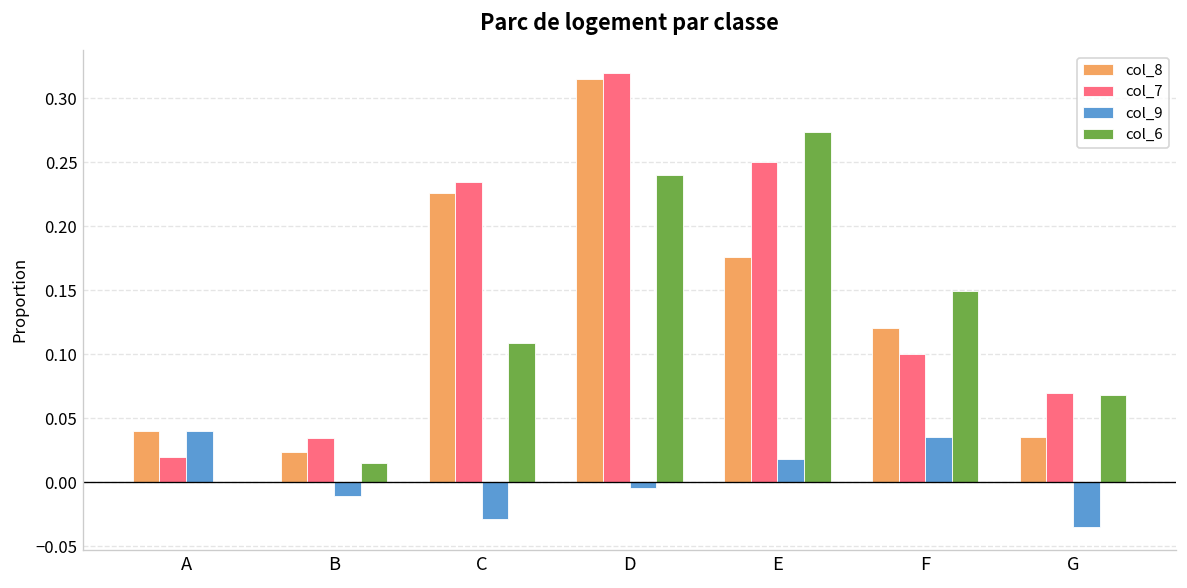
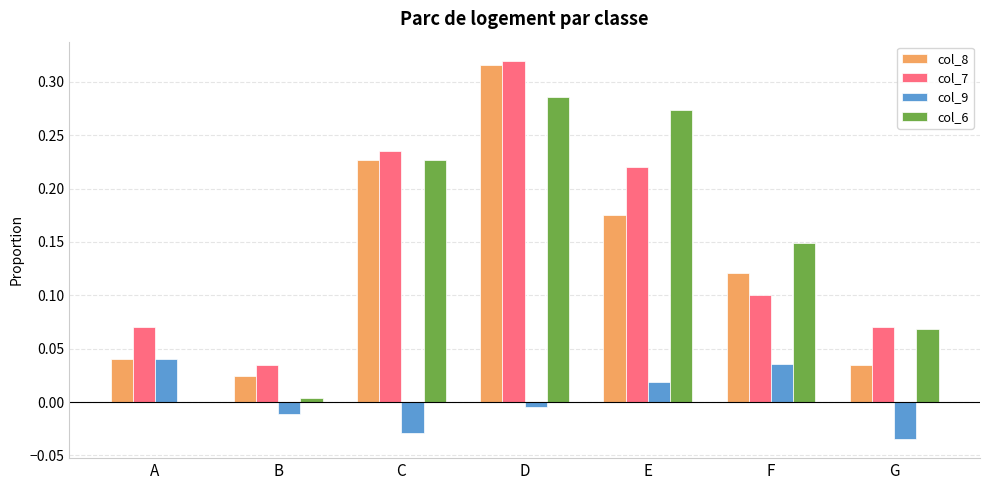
  {
    "col_8": {
      "A": 0.040,
      "B": 0.024,
      "C": 0.226,
      "D": 0.315,
      "E": 0.176,
      "F": 0.121,
      "G": 0.035
    },
    "col_7": {
-     "A": 0.02,
+     "A": 0.07,
      "B": 0.035,
      "C": 0.235,
      "D": 0.32,
-     "E": 0.25,
+     "E": 0.22,
      "F": 0.10,
      "G": 0.07
    },
    "col_9": {
      "A": 0.040,
      "B": -0.011,
      "C": -0.029,
      "D": -0.005,
      "E": 0.018,
      "F": 0.036,
      "G": -0.035
    },
    "col_6": {
-     "B": 0.015,
-     "C": 0.109,
-     "D": 0.240,
+     "B": 0.004,
+     "C": 0.226,
+     "D": 0.286,
      "E": 0.274,
      "F": 0.149,
      "G": 0.069
    }
  }
